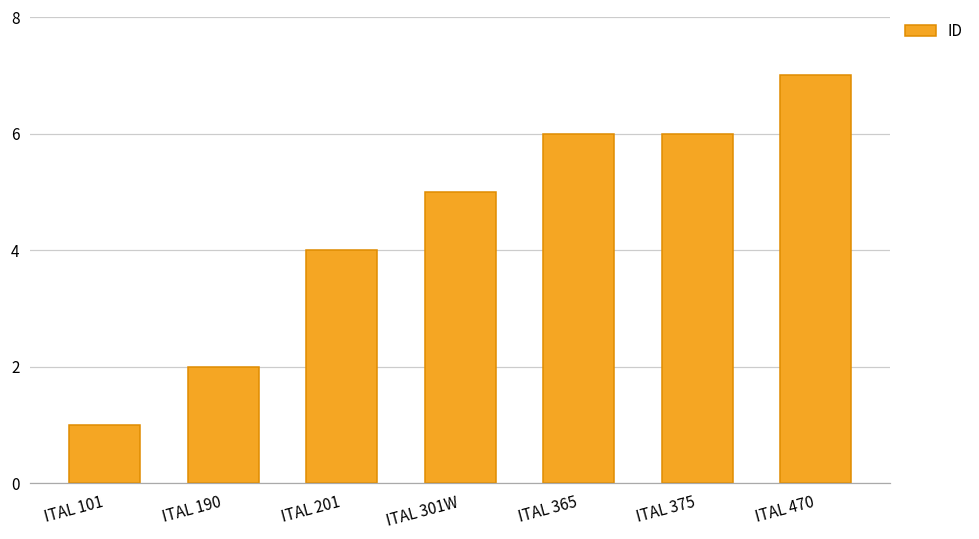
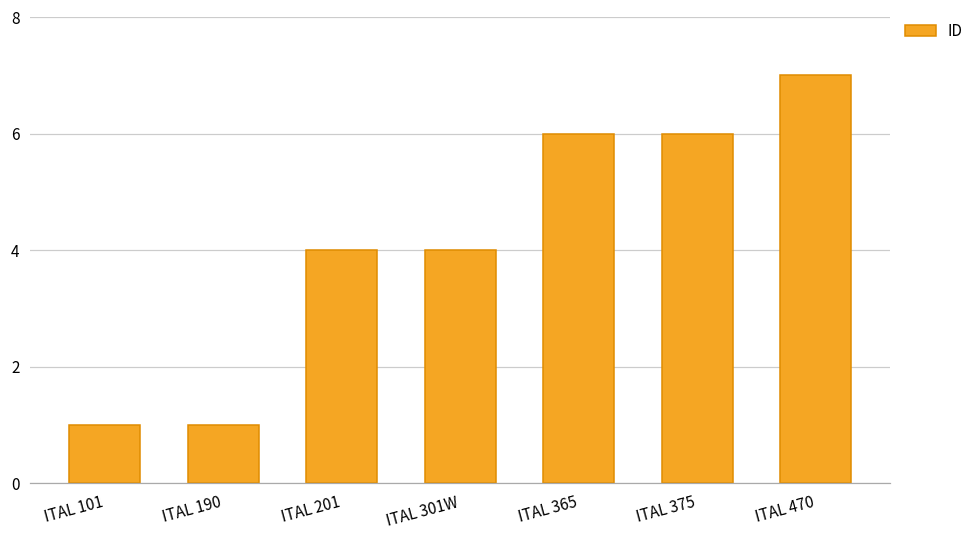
  {
    "ITAL 101": 1,
-   "ITAL 190": 2,
+   "ITAL 190": 1,
    "ITAL 201": 4,
-   "ITAL 301W": 5,
+   "ITAL 301W": 4,
    "ITAL 365": 6,
    "ITAL 375": 6,
    "ITAL 470": 7
  }
